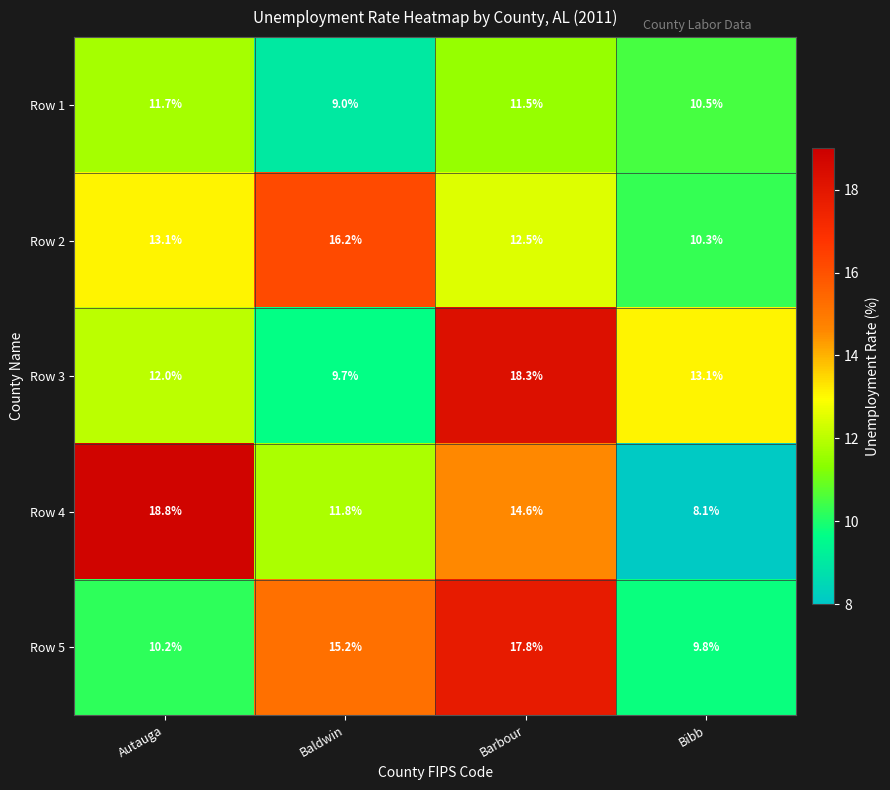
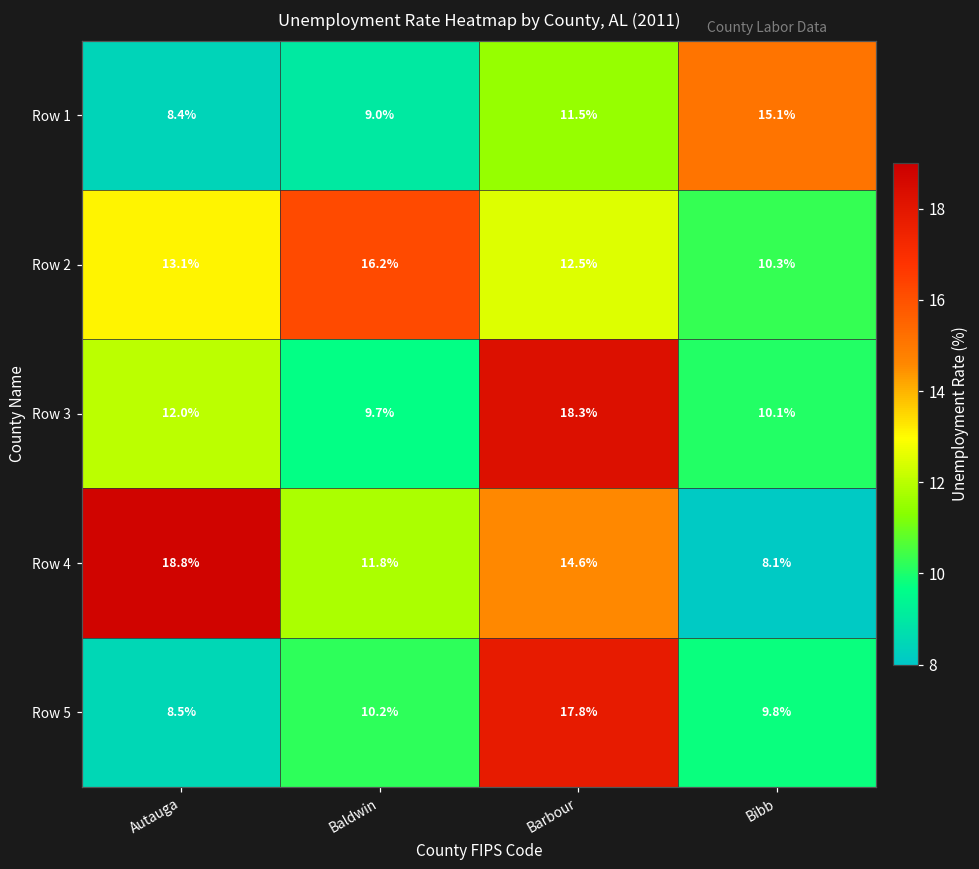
  {
    "Row 1": {
-     "Autauga": "11.7%",
+     "Autauga": "8.4%",
      "Baldwin": "9.0%",
      "Barbour": "11.5%",
-     "Bibb": "10.5%"
+     "Bibb": "15.1%"
    },
    "Row 2": {
      "Autauga": "13.1%",
      "Baldwin": "16.2%",
      "Barbour": "12.5%",
      "Bibb": "10.3%"
    },
    "Row 3": {
      "Autauga": "12.0%",
      "Baldwin": "9.7%",
      "Barbour": "18.3%",
-     "Bibb": "13.1%"
+     "Bibb": "10.1%"
    },
    "Row 4": {
      "Autauga": "18.8%",
      "Baldwin": "11.8%",
      "Barbour": "14.6%",
      "Bibb": "8.1%"
    },
    "Row 5": {
-     "Autauga": "10.2%",
-     "Baldwin": "15.2%",
+     "Autauga": "8.5%",
+     "Baldwin": "10.2%",
      "Barbour": "17.8%",
      "Bibb": "9.8%"
    }
  }
